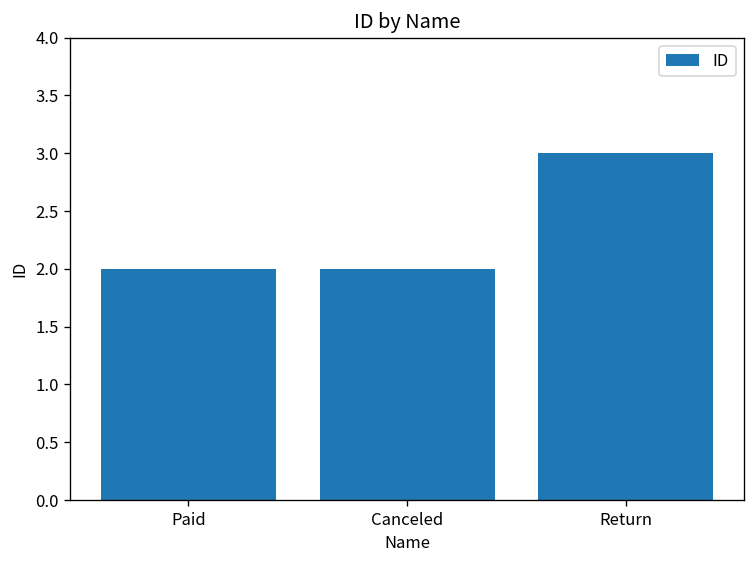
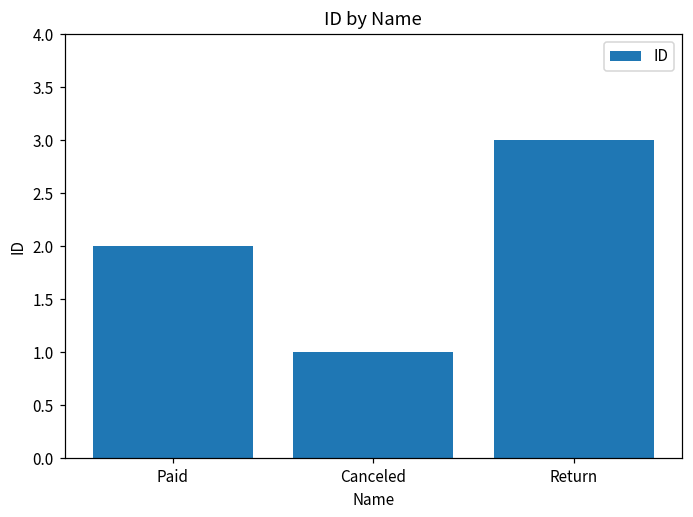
  {
    "Paid": 2,
-   "Canceled": 2,
+   "Canceled": 1,
    "Return": 3
  }
